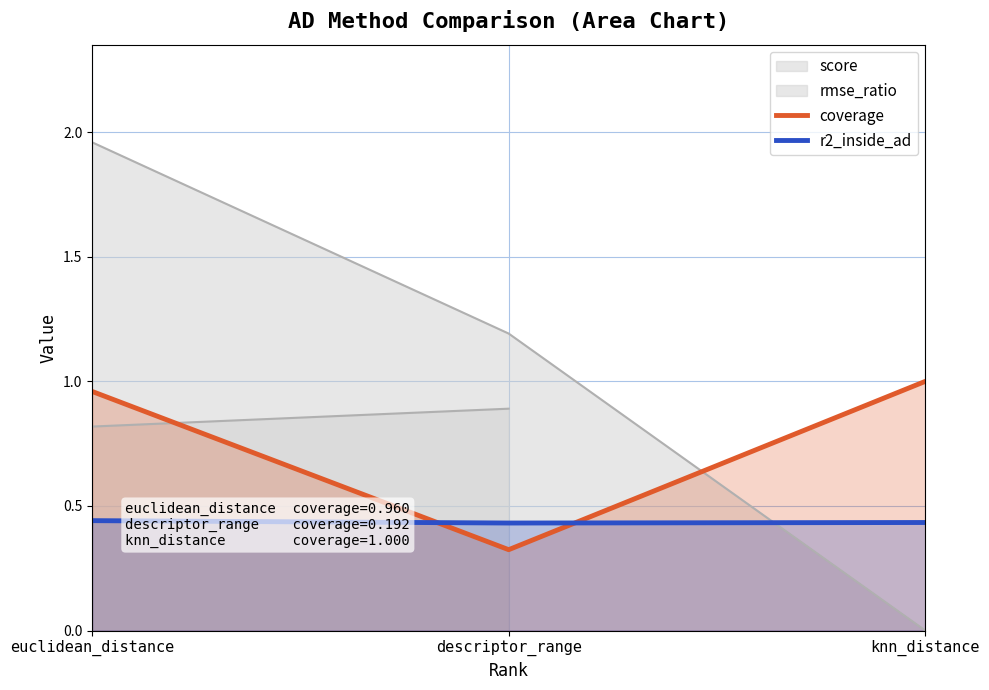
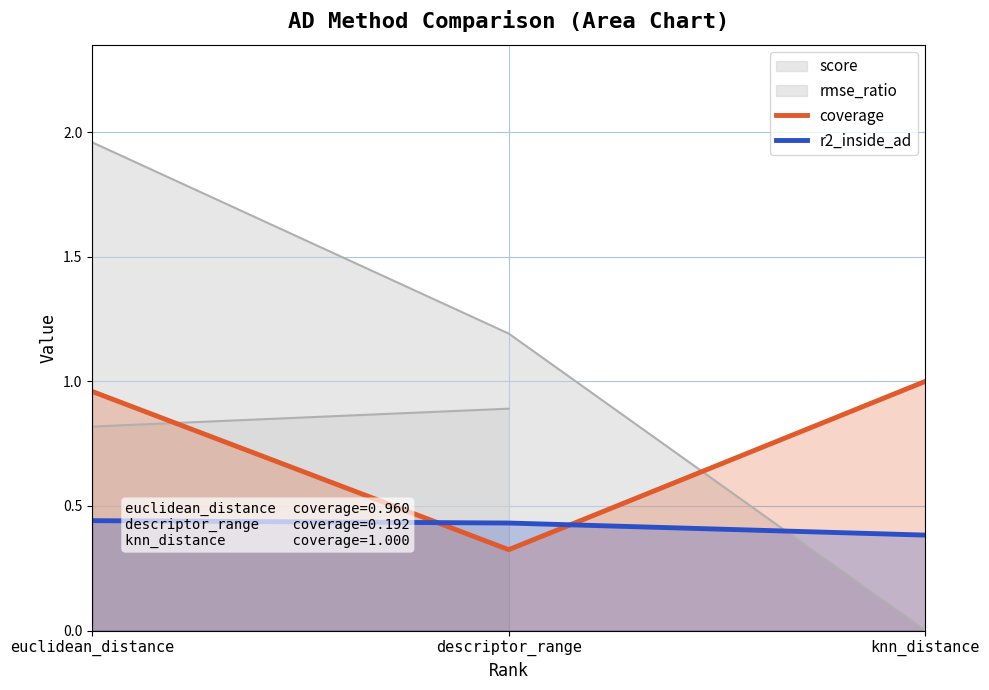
  {
    "coverage": {
      "euclidean_distance": 0.96,
      "descriptor_range": 0.32,
      "knn_distance": 1.00
    },
    "r2_inside_ad": {
      "euclidean_distance": 0.44,
      "descriptor_range": 0.43,
-     "knn_distance": 0.43
+     "knn_distance": 0.38
    }
  }
